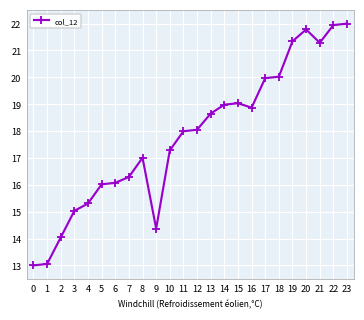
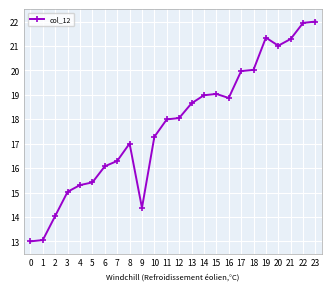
  {
    "0": 13.0,
    "1": 13.1,
    "2": 14.0,
    "3": 15.0,
    "4": 15.3,
-   "5": 16.0,
+   "5": 15.4,
    "6": 16.1,
    "7": 16.3,
    "8": 17.0,
    "9": 14.4,
    "10": 17.3,
    "11": 18.0,
    "12": 18.0,
    "13": 18.7,
    "14": 19.0,
    "15": 19.0,
    "16": 18.9,
    "17": 20.0,
    "18": 20.0,
    "19": 21.3,
-   "20": 21.8,
+   "20": 21.0,
    "21": 21.3,
    "22": 21.9,
    "23": 22.0
  }
